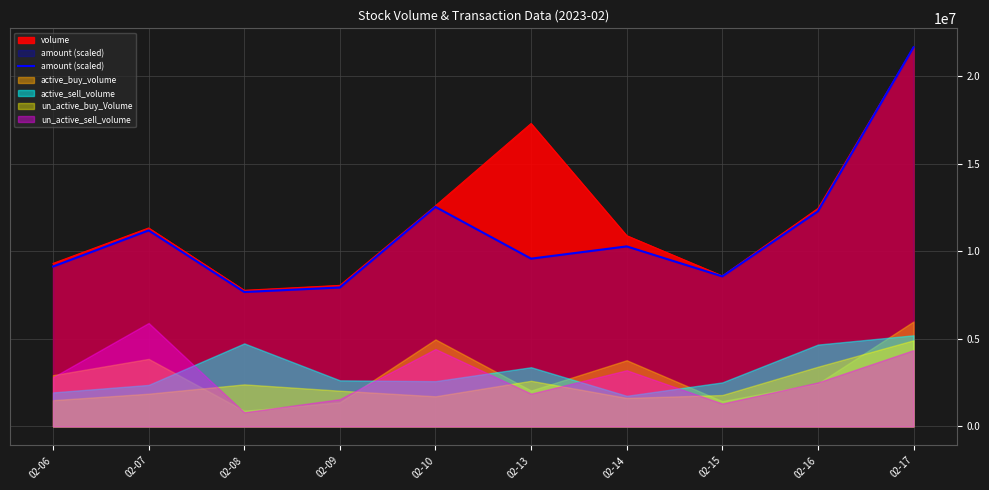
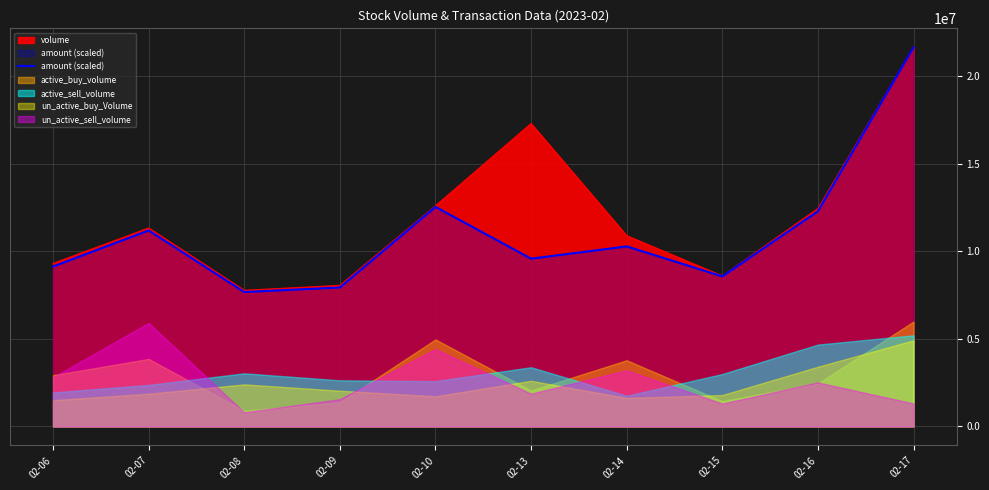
  {
    "volume": {
      "02-06": 9300000,
      "02-13": 17300000,
      "02-14": 10900000,
      "02-16": 12400000
    },
    "amount (scaled)": {
      "02-06": 9100000,
      "02-13": 9600000,
      "02-14": 10300000,
      "02-16": 12300000
    },
    "active_sell_volume": {
      "02-06": 1900000,
      "02-07": 2400000,
-     "02-08": 4700000,
+     "02-08": 3000000,
      "02-09": 2600000,
      "02-10": 2600000,
      "02-13": 3400000,
-     "02-15": 2500000,
+     "02-15": 3000000,
      "02-16": 4700000,
      "02-17": 5200000
    },
    "un_active_sell_volume": {
      "02-07": 5900000,
      "02-09": 1600000,
      "02-10": 4400000,
      "02-13": 1900000,
      "02-14": 3200000,
-     "02-17": 4400000
+     "02-17": 1300000
    }
  }
